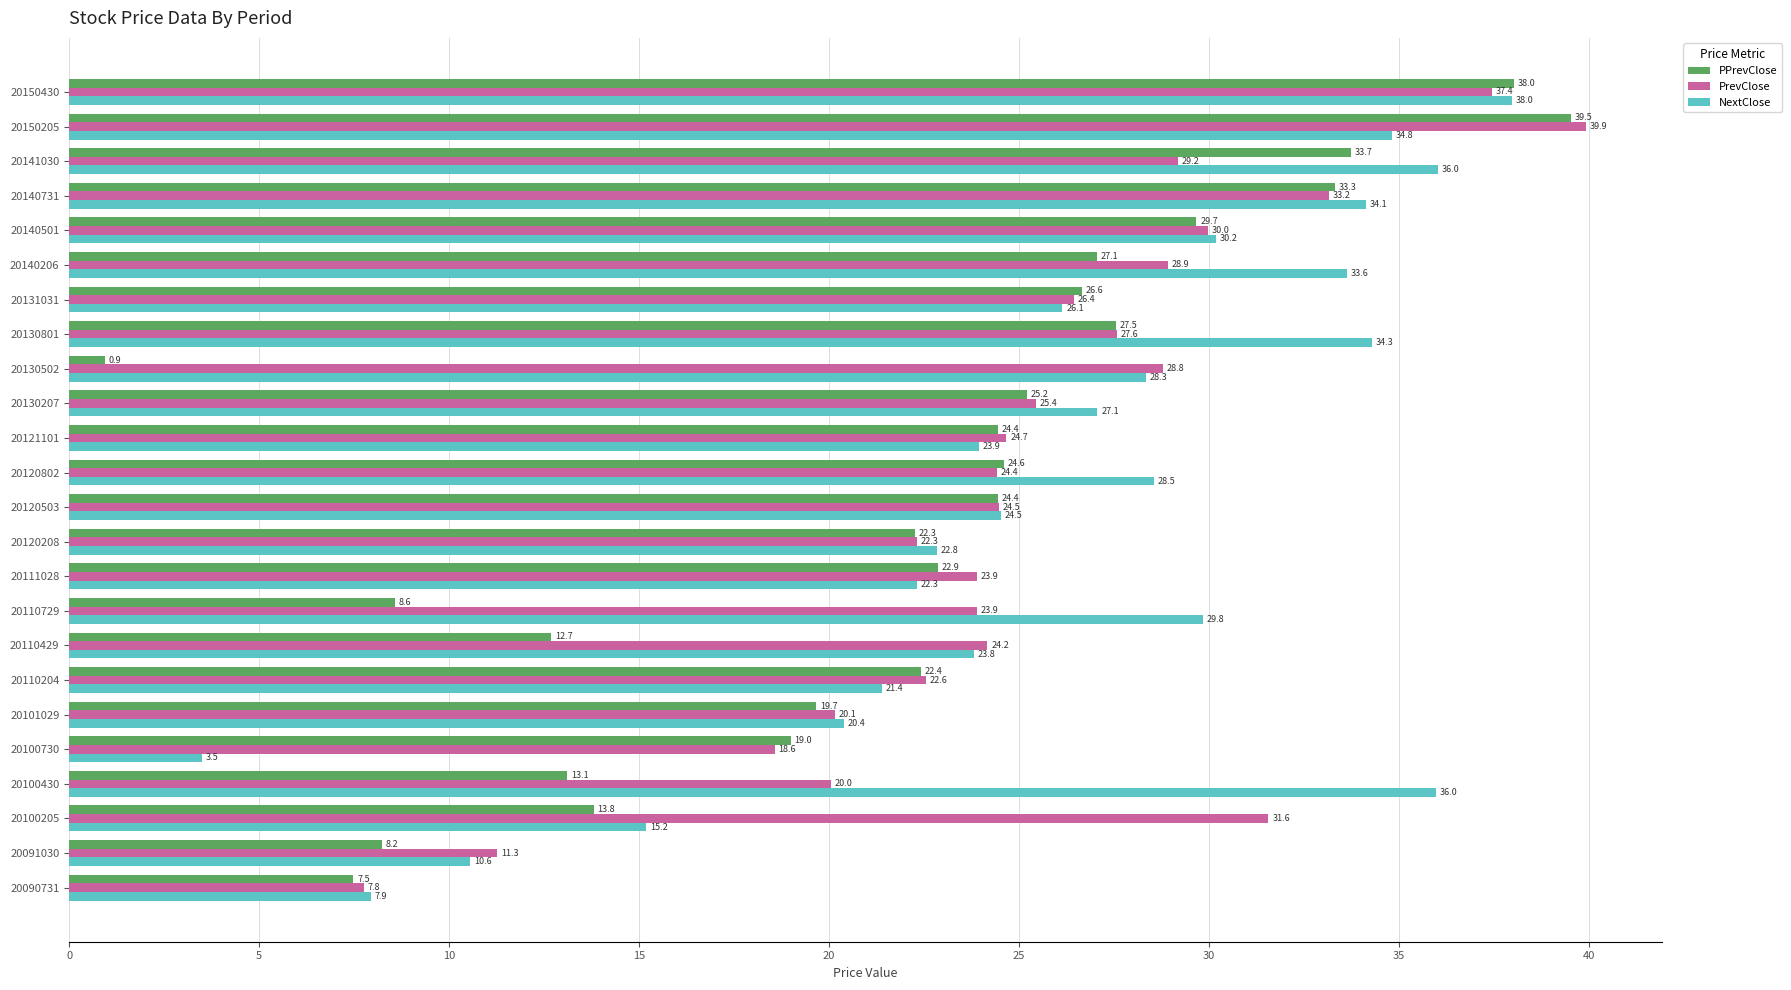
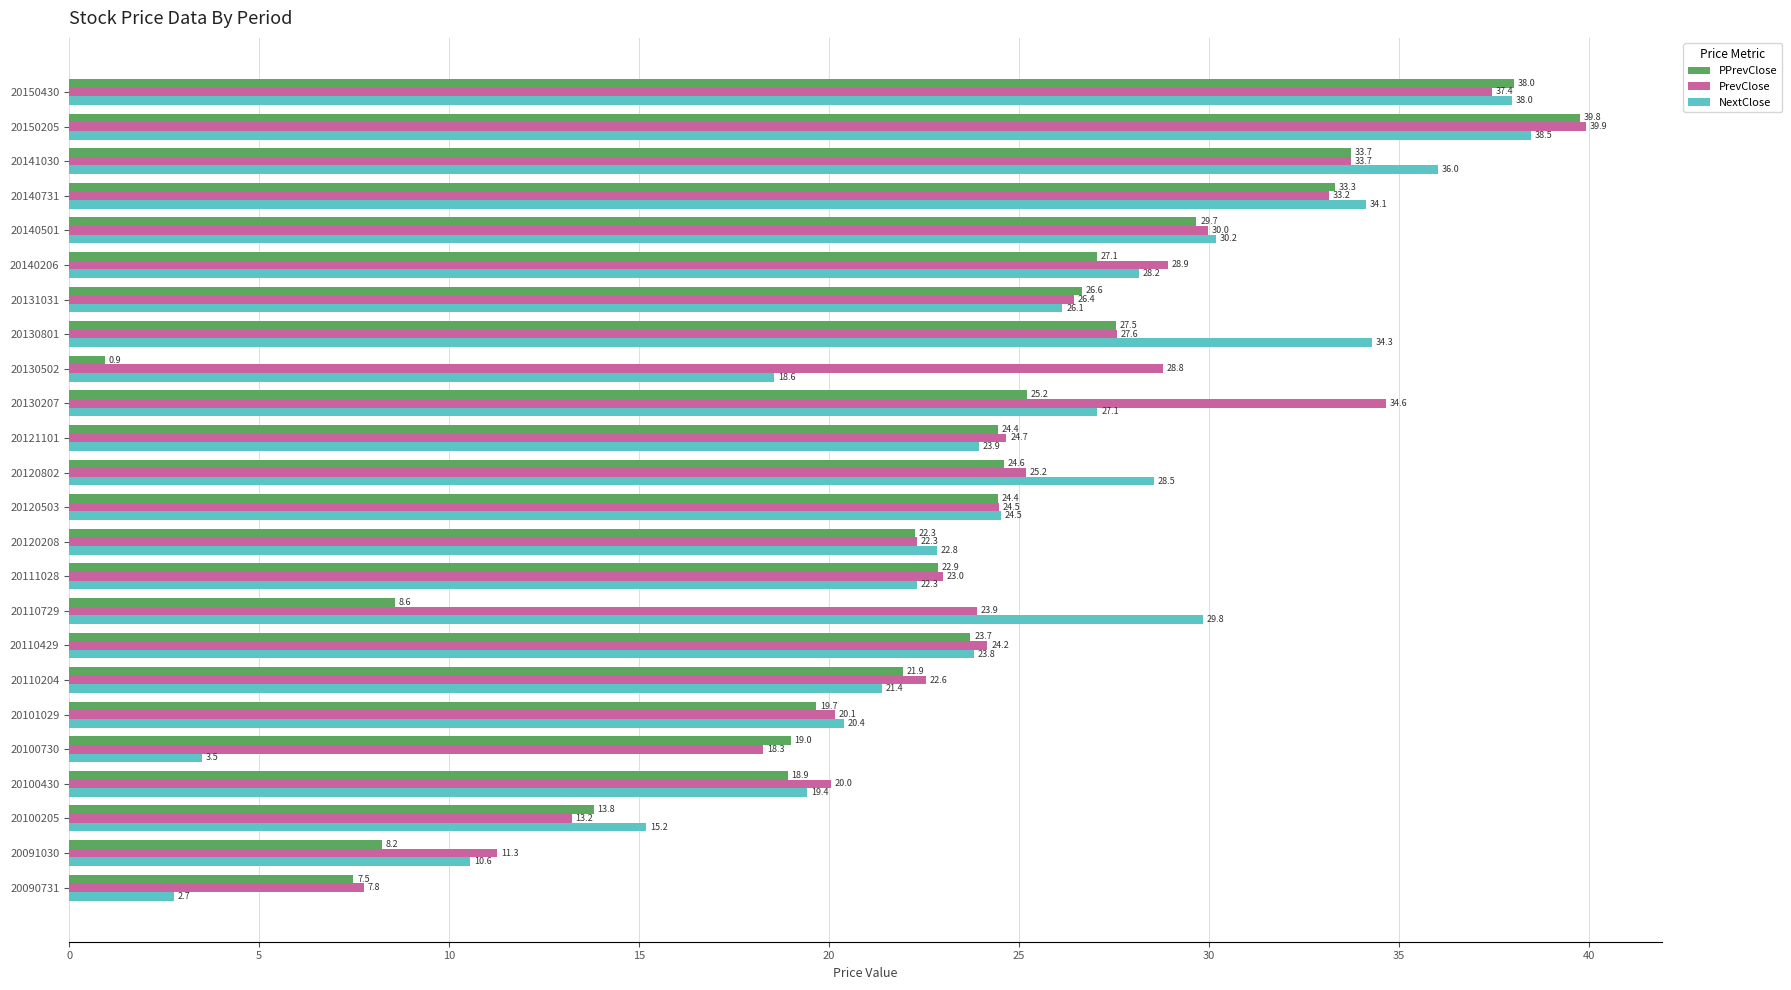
  {
    "PPrevClose": {
      "20150430": 38.0,
-     "20150205": 39.5,
+     "20150205": 39.8,
      "20141030": 33.7,
      "20140731": 33.3,
      "20140501": 29.7,
      "20140206": 27.1,
      "20131031": 26.6,
      "20130801": 27.5,
      "20130502": 0.9,
      "20130207": 25.2,
      "20121101": 24.4,
      "20120802": 24.6,
      "20120503": 24.4,
      "20120208": 22.3,
      "20111028": 22.9,
      "20110729": 8.6,
-     "20110429": 12.7,
-     "20110204": 22.4,
+     "20110429": 23.7,
+     "20110204": 21.9,
      "20101029": 19.7,
      "20100730": 19.0,
-     "20100430": 13.1,
+     "20100430": 18.9,
      "20100205": 13.8,
      "20091030": 8.2,
      "20090731": 7.5
    },
    "PrevClose": {
      "20150430": 37.4,
      "20150205": 39.9,
-     "20141030": 29.2,
+     "20141030": 33.7,
      "20140731": 33.2,
      "20140501": 30.0,
      "20140206": 28.9,
      "20131031": 26.4,
      "20130801": 27.6,
      "20130502": 28.8,
-     "20130207": 25.4,
+     "20130207": 34.6,
      "20121101": 24.7,
-     "20120802": 24.4,
+     "20120802": 25.2,
      "20120503": 24.5,
      "20120208": 22.3,
-     "20111028": 23.9,
+     "20111028": 23.0,
      "20110729": 23.9,
      "20110429": 24.2,
      "20110204": 22.6,
      "20101029": 20.1,
-     "20100730": 18.6,
+     "20100730": 18.3,
      "20100430": 20.0,
-     "20100205": 31.6,
+     "20100205": 13.2,
      "20091030": 11.3,
      "20090731": 7.8
    },
    "NextClose": {
      "20150430": 38.0,
-     "20150205": 34.8,
+     "20150205": 38.5,
      "20141030": 36.0,
      "20140731": 34.1,
      "20140501": 30.2,
-     "20140206": 33.6,
+     "20140206": 28.2,
      "20131031": 26.1,
      "20130801": 34.3,
-     "20130502": 28.3,
+     "20130502": 18.6,
      "20130207": 27.1,
      "20121101": 23.9,
      "20120802": 28.5,
      "20120503": 24.5,
      "20120208": 22.8,
      "20111028": 22.3,
      "20110729": 29.8,
      "20110429": 23.8,
      "20110204": 21.4,
      "20101029": 20.4,
      "20100730": 3.5,
-     "20100430": 36.0,
+     "20100430": 19.4,
      "20100205": 15.2,
      "20091030": 10.6,
-     "20090731": 7.9
+     "20090731": 2.7
    }
  }
